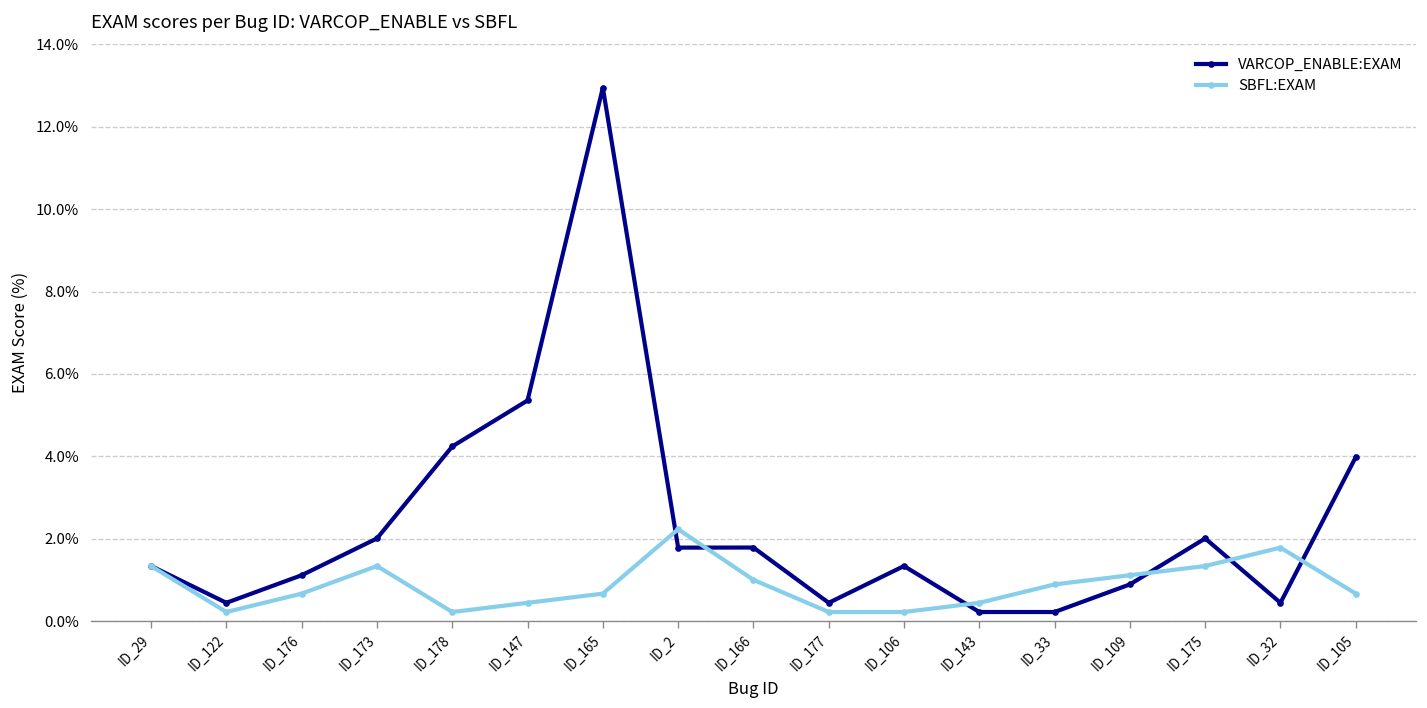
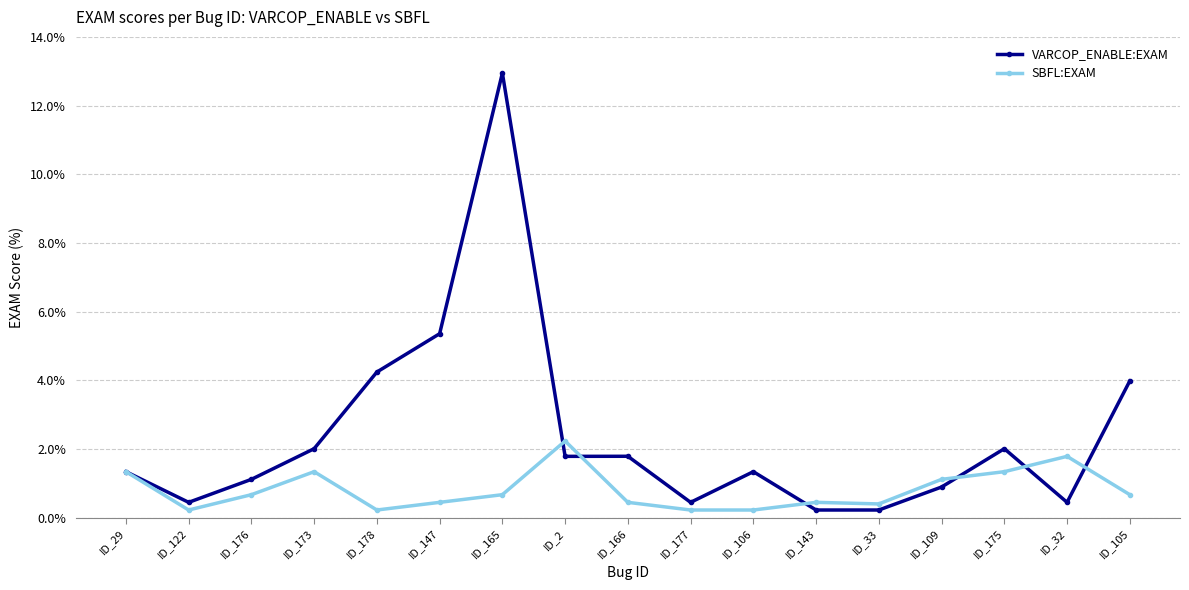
  {
    "VARCOP_ENABLE:EXAM": {
      "ID_122": "0.4%",
      "ID_176": "1.1%",
      "ID_173": "2.0%",
      "ID_178": "4.2%",
      "ID_147": "5.4%",
      "ID_165": "12.9%",
      "ID_2": "1.8%",
      "ID_166": "1.8%",
      "ID_177": "0.4%",
      "ID_106": "1.3%",
      "ID_143": "0.2%",
      "ID_33": "0.2%",
      "ID_109": "0.9%",
      "ID_175": "2.0%",
      "ID_32": "0.4%",
      "ID_105": "4.0%"
    },
    "SBFL:EXAM": {
      "ID_122": "0.2%",
      "ID_176": "0.7%",
      "ID_173": "1.3%",
      "ID_178": "0.2%",
      "ID_147": "0.4%",
      "ID_165": "0.7%",
      "ID_2": "2.2%",
-     "ID_166": "1.0%",
+     "ID_166": "0.4%",
      "ID_177": "0.2%",
      "ID_106": "0.2%",
      "ID_143": "0.4%",
-     "ID_33": "0.9%",
+     "ID_33": "0.4%",
      "ID_109": "1.1%",
      "ID_175": "1.3%",
      "ID_32": "1.8%",
      "ID_105": "0.7%"
    }
  }
